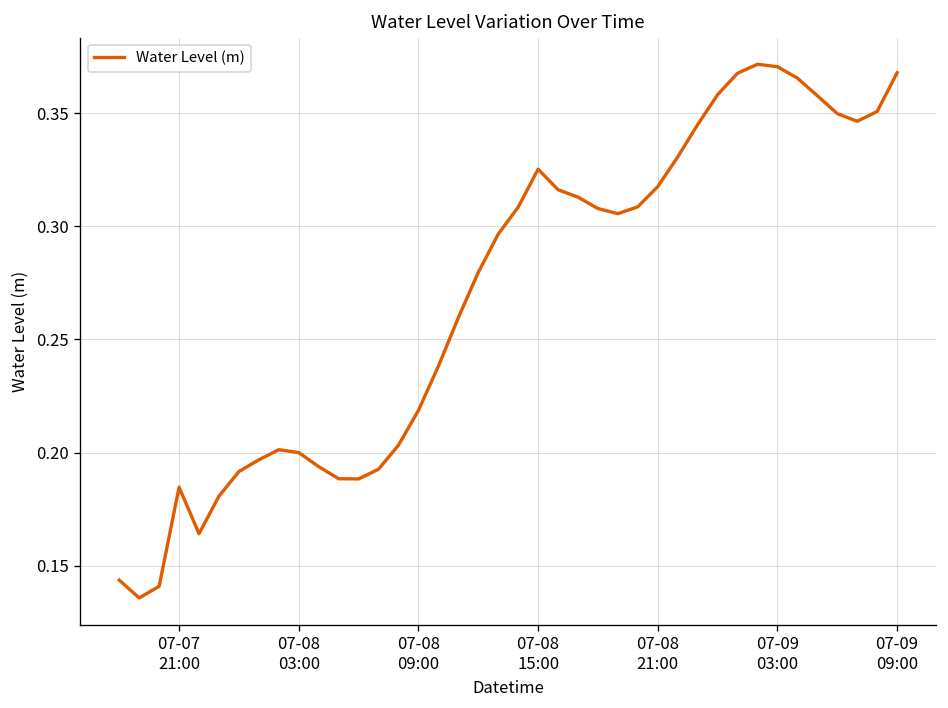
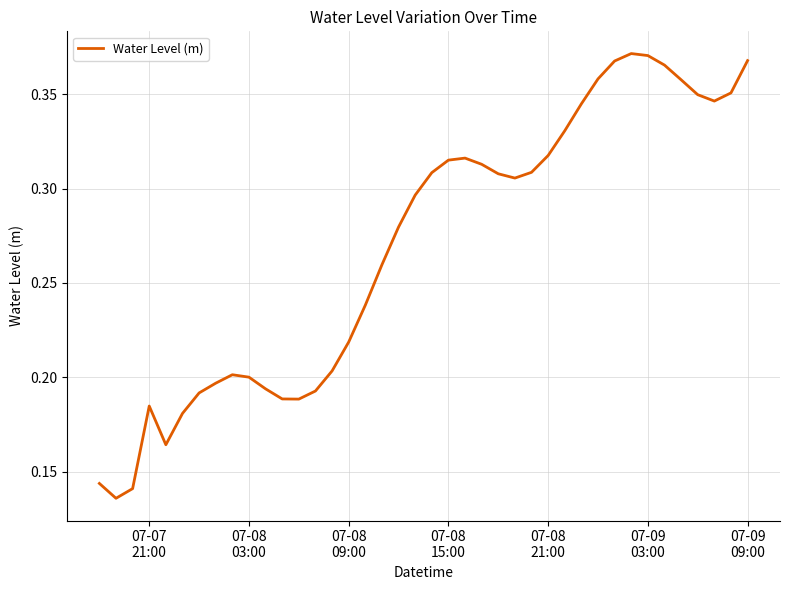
  {
    "07-07 21:00": 0.185,
    "07-08 03:00": 0.200,
    "07-08 09:00": 0.219,
-   "07-08 15:00": 0.325,
+   "07-08 15:00": 0.315,
    "07-08 21:00": 0.318,
    "07-09 03:00": 0.370,
    "07-09 09:00": 0.368
  }
